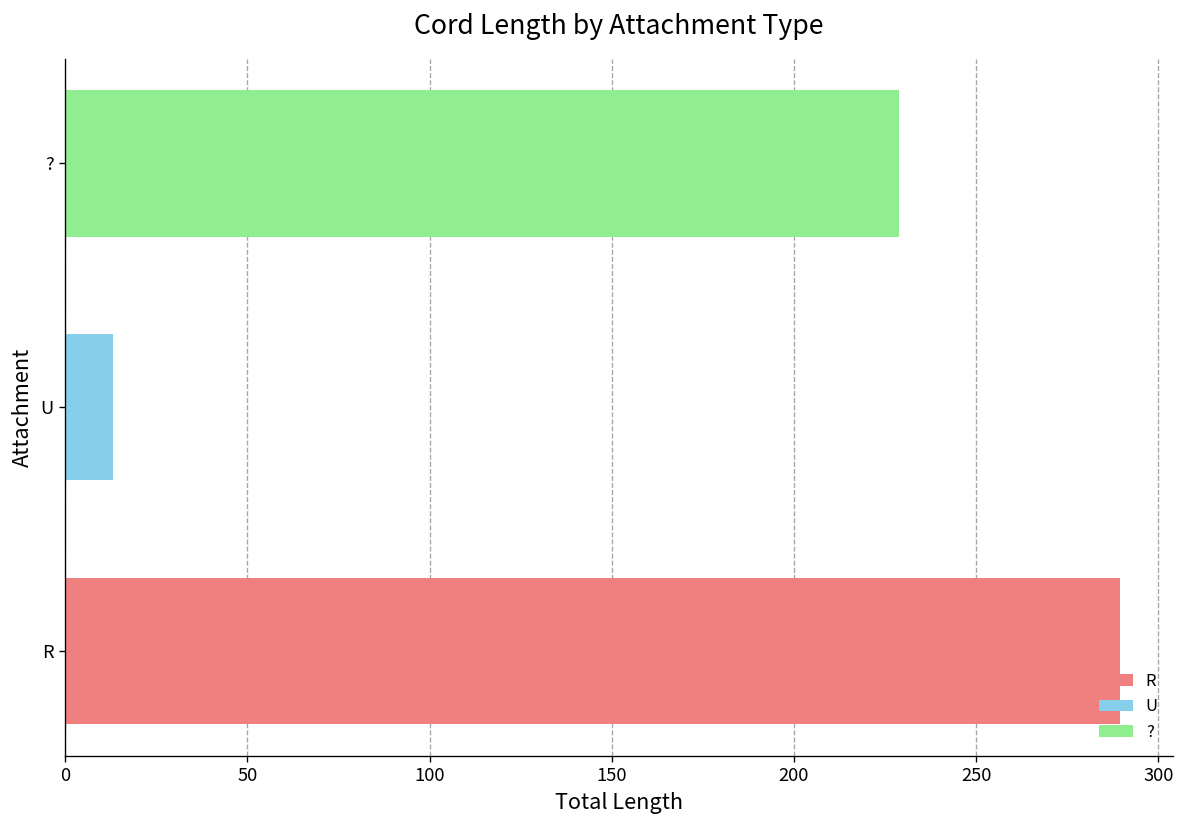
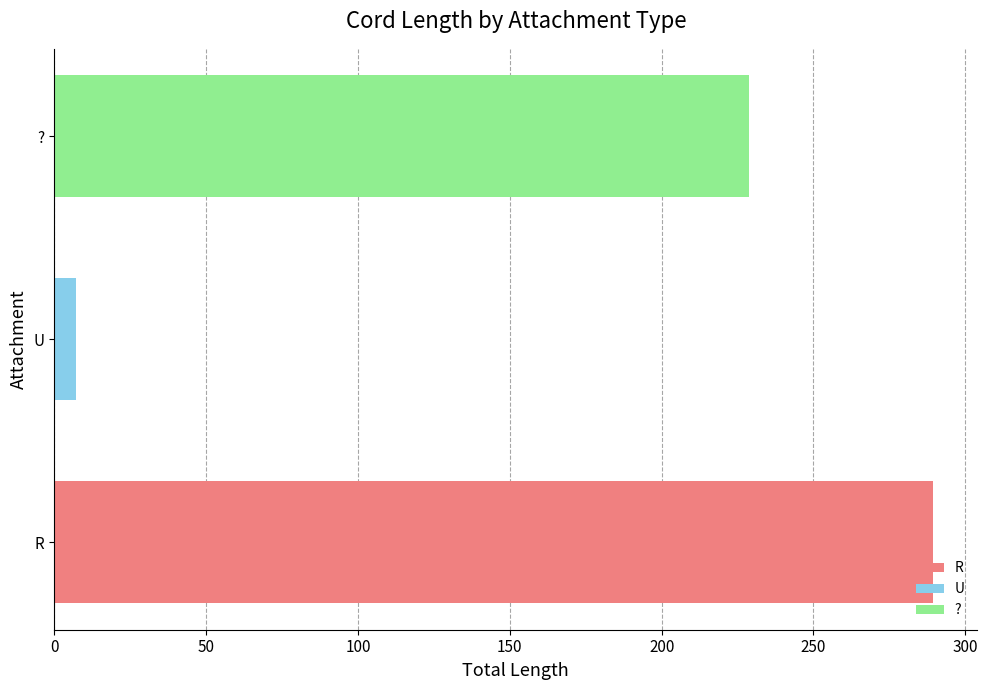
  {
    "?": 229,
-   "U": 13,
+   "U": 7,
    "R": 290
  }
